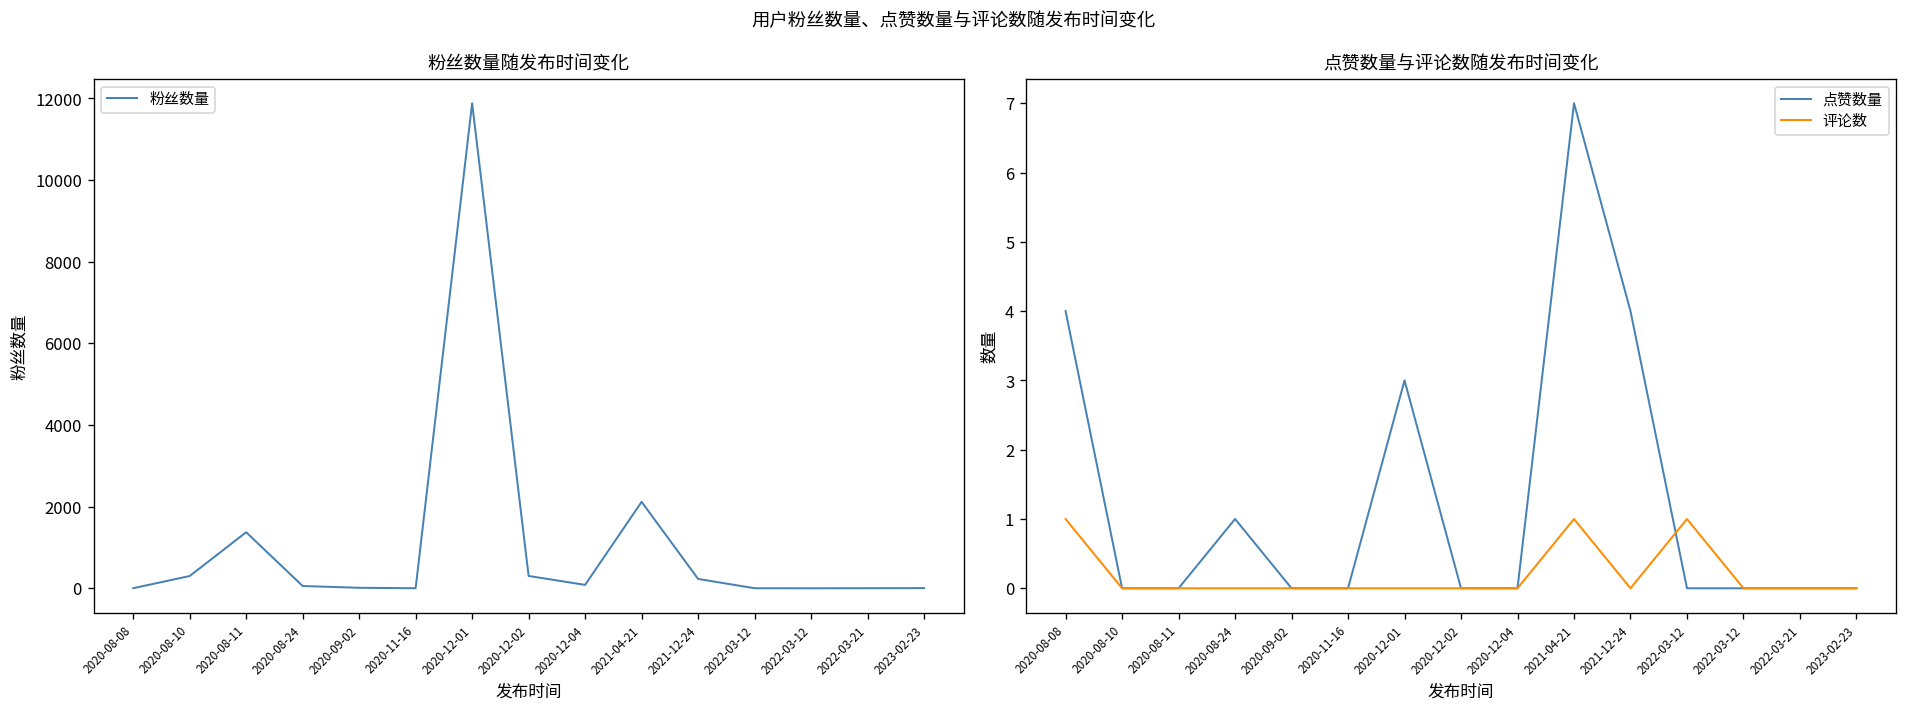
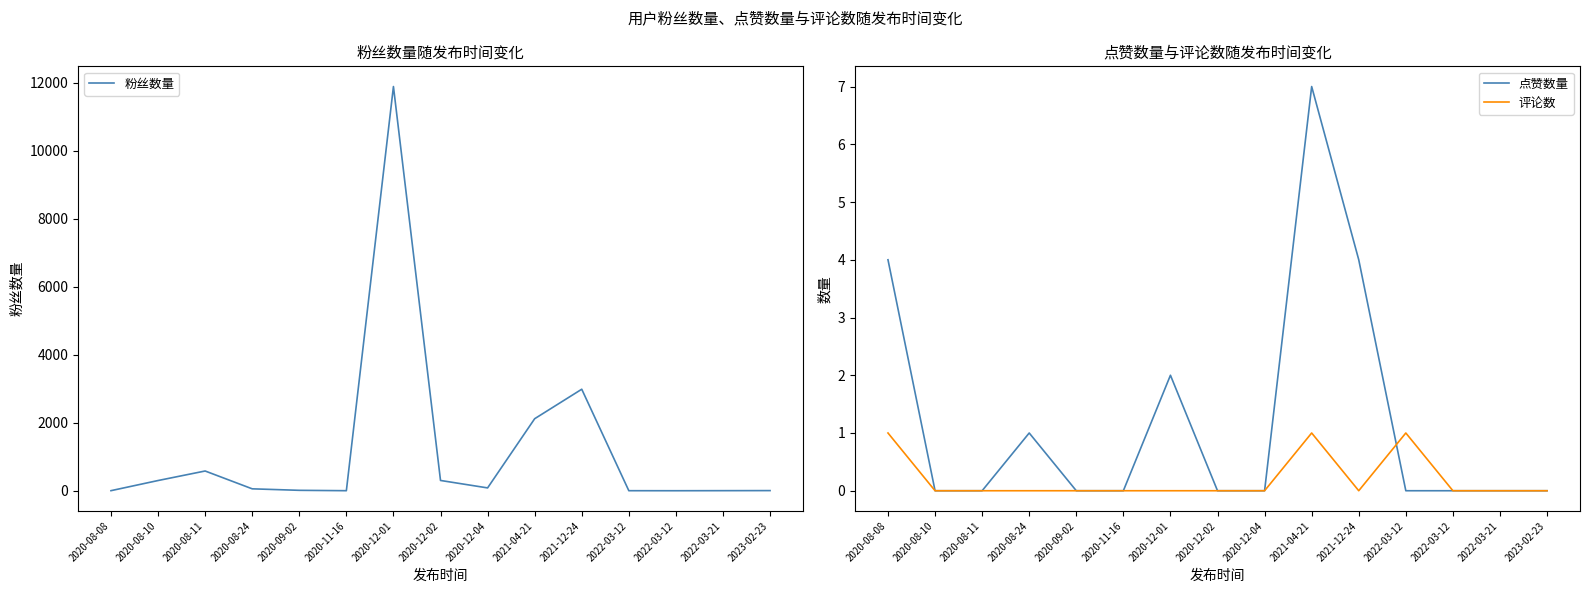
  {
    "粉丝数量随发布时间变化": {
      "2020-08-08": 0,
      "2020-08-10": 300,
-     "2020-08-11": 1400,
+     "2020-08-11": 600,
      "2020-08-24": 100,
      "2020-09-02": 0,
      "2020-11-16": 0,
      "2020-12-01": 11900,
      "2020-12-02": 300,
      "2020-12-04": 100,
      "2021-04-21": 2100,
-     "2021-12-24": 200,
+     "2021-12-24": 3000,
      "2022-03-21": 0,
      "2023-02-23": 0
    },
    "点赞数量与评论数随发布时间变化": {
      "点赞数量": {
        "2020-08-08": 4,
        "2020-08-24": 1,
-       "2020-12-01": 3,
+       "2020-12-01": 2,
        "2021-04-21": 7,
        "2021-12-24": 4
      },
      "评论数": {
        "2020-08-08": 1,
        "2020-08-24": 0,
        "2020-12-01": 0,
        "2021-04-21": 1,
        "2021-12-24": 0
      }
    }
  }
